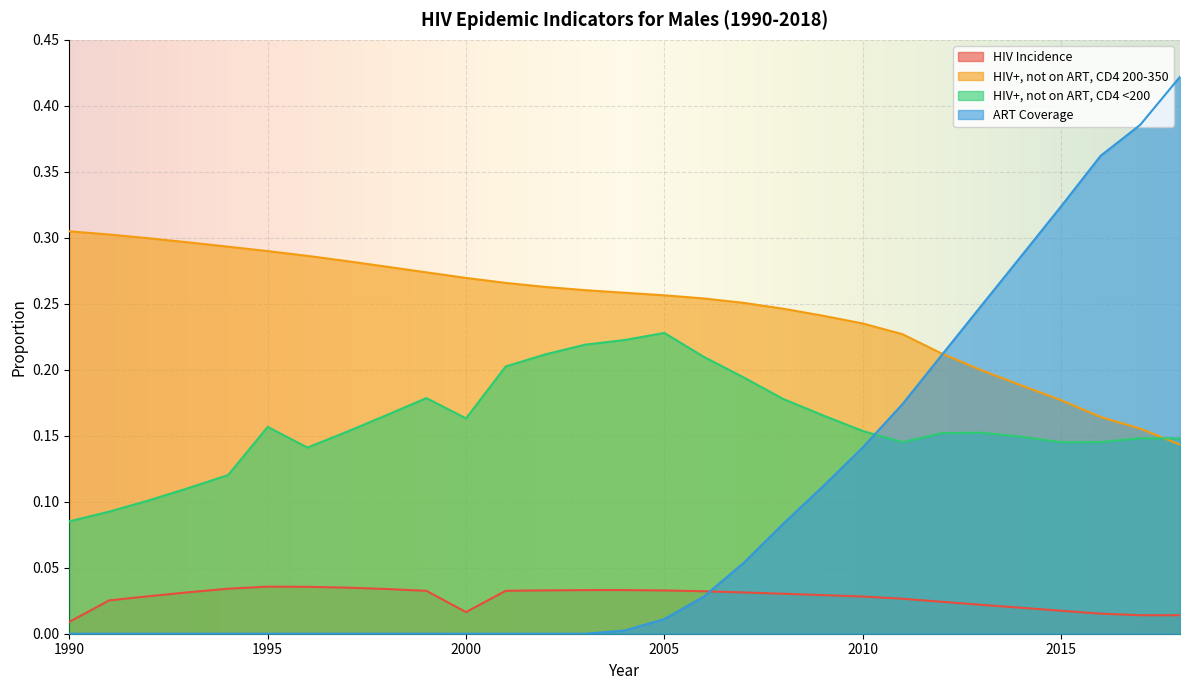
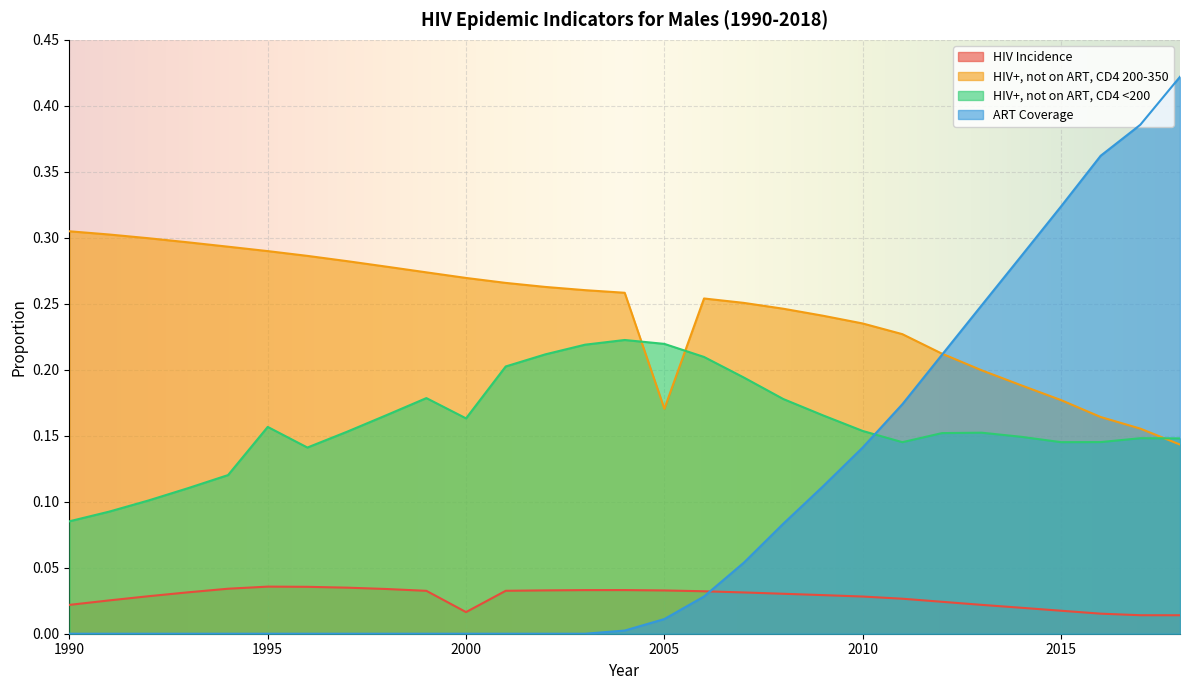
  {
    "HIV Incidence": {
-     "1990": 0.009,
+     "1990": 0.022,
      "1995": 0.036,
      "2000": 0.016,
      "2005": 0.033,
      "2010": 0.028,
      "2015": 0.017
    },
    "HIV+, not on ART, CD4 200-350": {
      "1990": 0.305,
      "1995": 0.290,
      "2000": 0.270,
-     "2005": 0.256,
+     "2005": 0.170,
      "2010": 0.235,
      "2015": 0.177
    },
    "HIV+, not on ART, CD4 <200": {
      "1990": 0.085,
      "1995": 0.157,
      "2000": 0.163,
-     "2005": 0.228,
+     "2005": 0.220,
      "2010": 0.154,
      "2015": 0.145
    },
    "ART Coverage": {
      "1990": 0.000,
      "1995": 0.000,
      "2000": 0.000,
      "2005": 0.011,
      "2010": 0.141,
      "2015": 0.324
    }
  }
